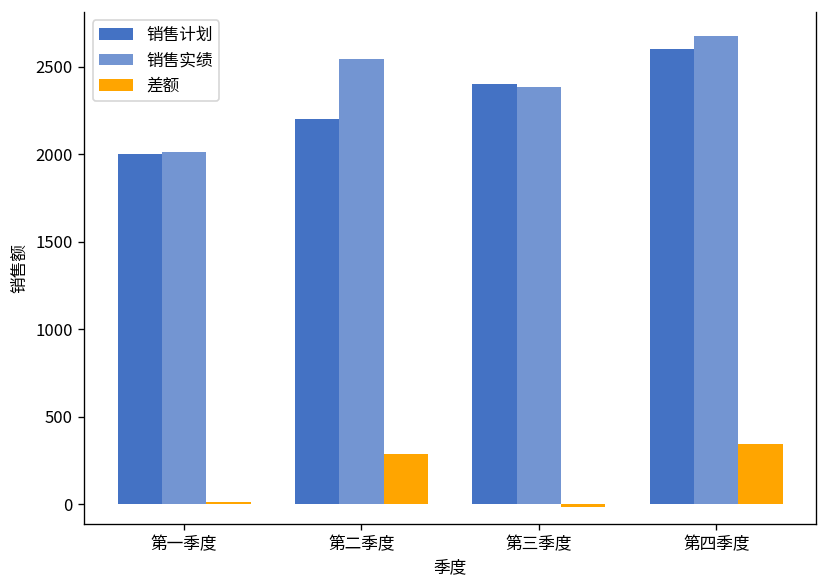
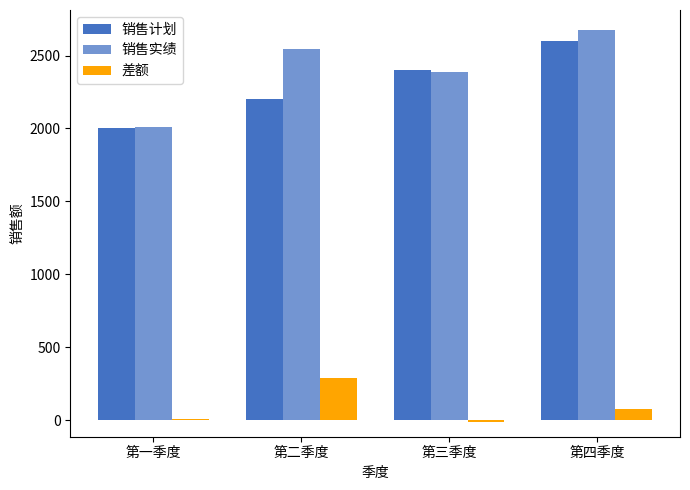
  {
    "差额": {
      "第二季度": 290,
-     "第四季度": 340
+     "第四季度": 80
    }
  }
